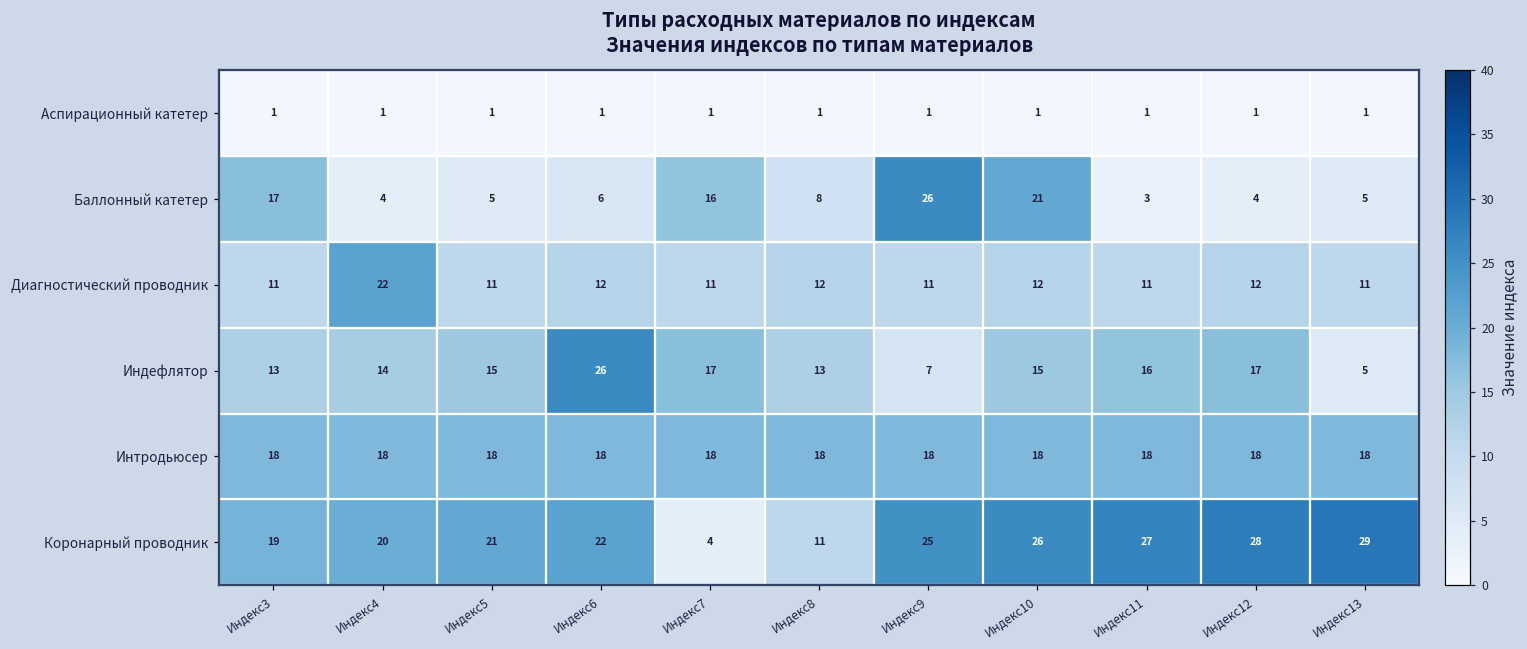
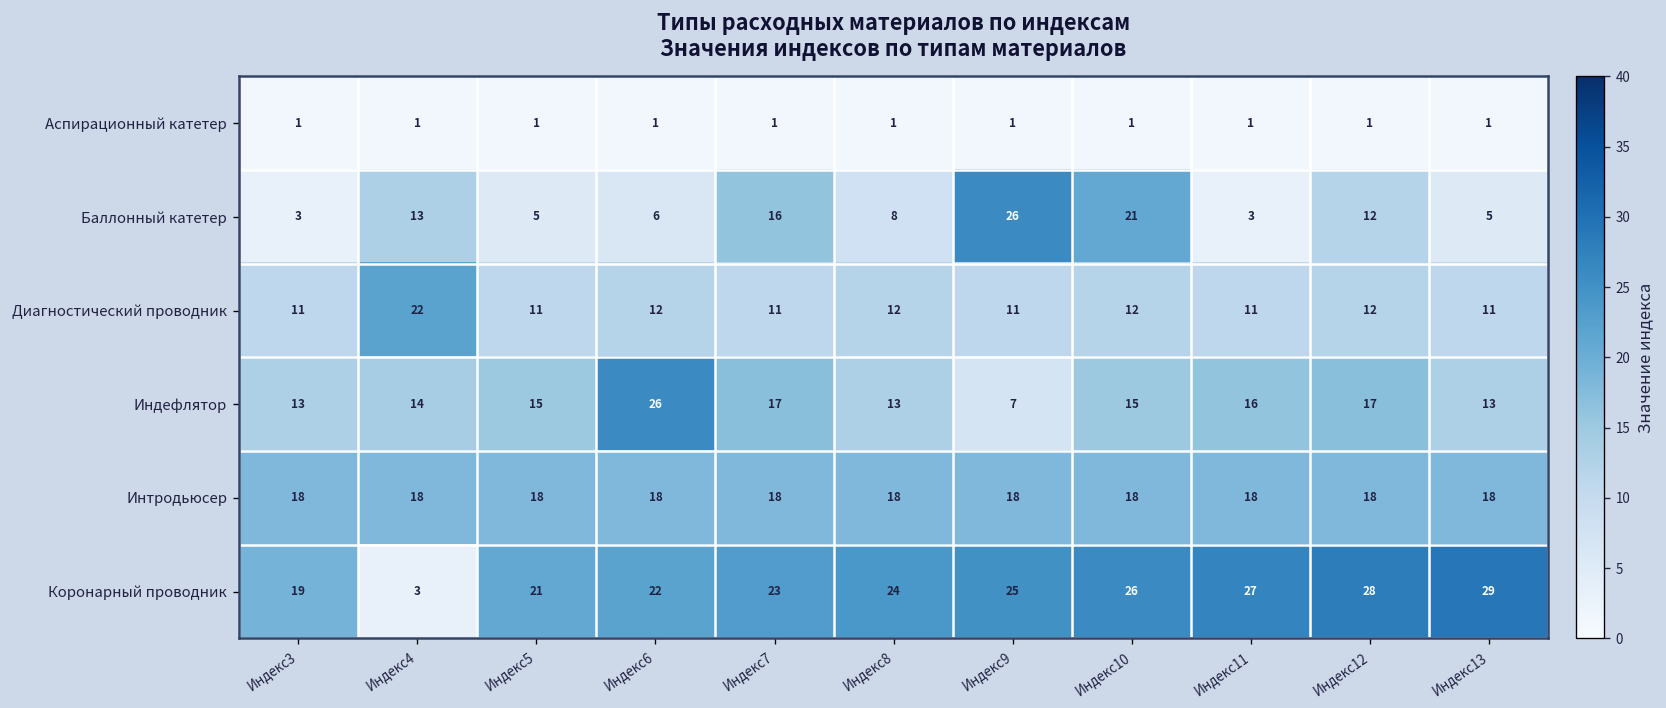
  {
    "Аспирационный катетер": {
      "Индекс3": 1,
      "Индекс4": 1,
      "Индекс5": 1,
      "Индекс6": 1,
      "Индекс7": 1,
      "Индекс8": 1,
      "Индекс9": 1,
      "Индекс10": 1,
      "Индекс11": 1,
      "Индекс12": 1,
      "Индекс13": 1
    },
    "Баллонный катетер": {
-     "Индекс3": 17,
-     "Индекс4": 4,
+     "Индекс3": 3,
+     "Индекс4": 13,
      "Индекс5": 5,
      "Индекс6": 6,
      "Индекс7": 16,
      "Индекс8": 8,
      "Индекс9": 26,
      "Индекс10": 21,
      "Индекс11": 3,
-     "Индекс12": 4,
+     "Индекс12": 12,
      "Индекс13": 5
    },
    "Диагностический проводник": {
      "Индекс3": 11,
      "Индекс4": 22,
      "Индекс5": 11,
      "Индекс6": 12,
      "Индекс7": 11,
      "Индекс8": 12,
      "Индекс9": 11,
      "Индекс10": 12,
      "Индекс11": 11,
      "Индекс12": 12,
      "Индекс13": 11
    },
    "Индефлятор": {
      "Индекс3": 13,
      "Индекс4": 14,
      "Индекс5": 15,
      "Индекс6": 26,
      "Индекс7": 17,
      "Индекс8": 13,
      "Индекс9": 7,
      "Индекс10": 15,
      "Индекс11": 16,
      "Индекс12": 17,
-     "Индекс13": 5
+     "Индекс13": 13
    },
    "Интродьюсер": {
      "Индекс3": 18,
      "Индекс4": 18,
      "Индекс5": 18,
      "Индекс6": 18,
      "Индекс7": 18,
      "Индекс8": 18,
      "Индекс9": 18,
      "Индекс10": 18,
      "Индекс11": 18,
      "Индекс12": 18,
      "Индекс13": 18
    },
    "Коронарный проводник": {
      "Индекс3": 19,
-     "Индекс4": 20,
+     "Индекс4": 3,
      "Индекс5": 21,
      "Индекс6": 22,
-     "Индекс7": 4,
-     "Индекс8": 11,
+     "Индекс7": 23,
+     "Индекс8": 24,
      "Индекс9": 25,
      "Индекс10": 26,
      "Индекс11": 27,
      "Индекс12": 28,
      "Индекс13": 29
    }
  }
